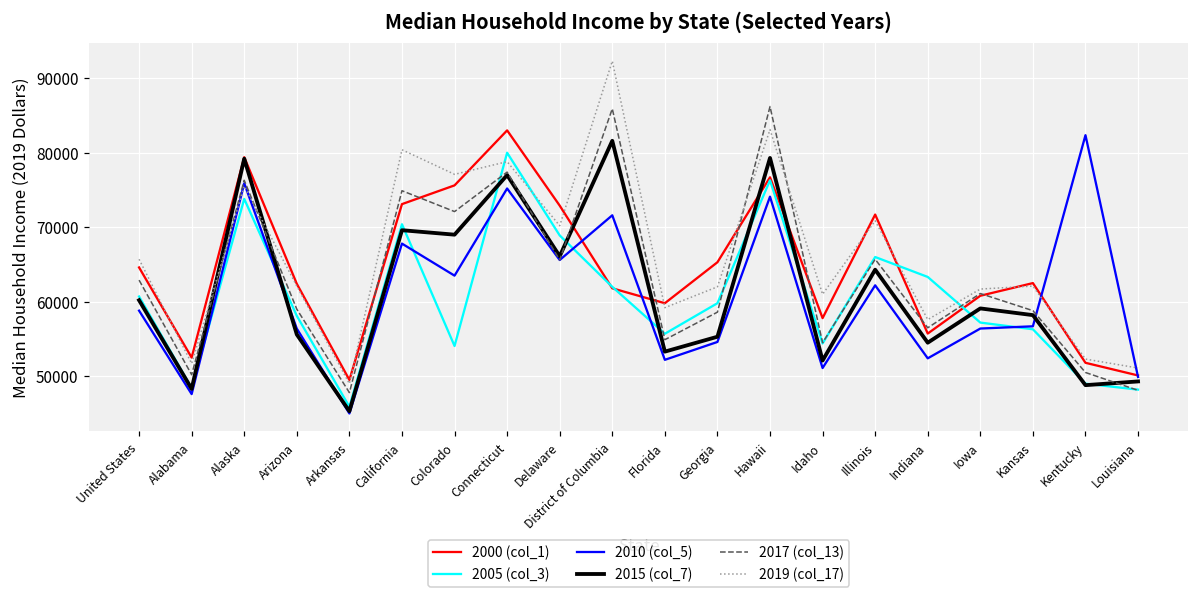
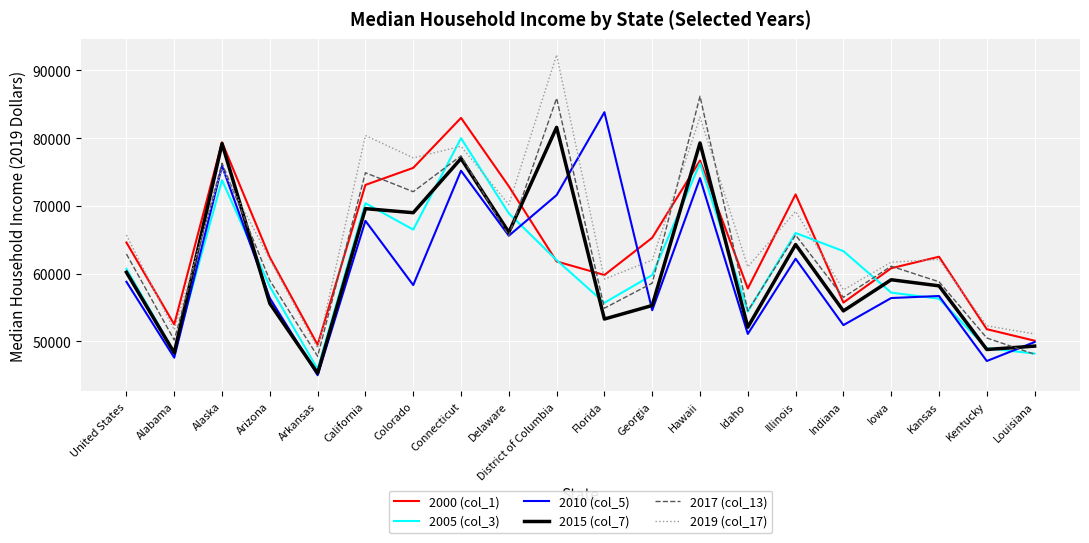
  {
    "2000 (col_1)": {
      "United States": 65000,
      "Alabama": 53000,
      "Arkansas": 50000,
      "California": 73000,
      "Colorado": 76000,
      "Connecticut": 83000,
      "Delaware": 73000,
      "Florida": 60000,
      "Georgia": 65000,
      "Hawaii": 77000,
      "Idaho": 58000,
      "Illinois": 72000,
      "Indiana": 56000,
      "Kansas": 63000,
      "Kentucky": 52000
    },
    "2005 (col_3)": {
      "United States": 61000,
      "Alaska": 74000,
      "Arizona": 58000,
      "Arkansas": 46000,
      "California": 70000,
-     "Colorado": 54000,
+     "Colorado": 67000,
      "Connecticut": 80000,
      "Delaware": 69000,
      "Florida": 56000,
      "Georgia": 60000,
      "Hawaii": 76000,
      "Indiana": 63000,
      "Iowa": 57000,
      "Kansas": 56000
    },
    "2010 (col_5)": {
      "United States": 59000,
      "Alabama": 48000,
      "Alaska": 76000,
      "Arizona": 56000,
      "California": 68000,
-     "Colorado": 64000,
+     "Colorado": 58000,
      "Connecticut": 75000,
      "District of Columbia": 72000,
-     "Florida": 52000,
+     "Florida": 84000,
      "Georgia": 55000,
      "Hawaii": 74000,
      "Idaho": 51000,
      "Illinois": 62000,
      "Indiana": 52000,
      "Iowa": 56000,
      "Kansas": 57000,
-     "Kentucky": 82000
+     "Kentucky": 47000
    },
    "2015 (col_7)": {
      "United States": 60000,
      "Arizona": 56000,
      "California": 70000,
      "Colorado": 69000,
      "Connecticut": 77000,
      "Delaware": 66000,
      "District of Columbia": 82000,
      "Florida": 53000,
      "Georgia": 55000,
      "Hawaii": 79000,
      "Idaho": 52000,
      "Illinois": 64000,
      "Indiana": 55000,
      "Iowa": 59000,
      "Kansas": 58000,
      "Louisiana": 49000
    },
    "2017 (col_13)": {
      "United States": 63000,
      "Alabama": 50000,
      "Alaska": 76000,
      "Arizona": 59000,
      "Arkansas": 48000,
      "California": 75000,
      "Colorado": 72000,
      "Connecticut": 77000,
      "District of Columbia": 86000,
      "Florida": 55000,
      "Georgia": 59000,
      "Hawaii": 86000,
      "Indiana": 57000,
      "Kansas": 59000,
      "Kentucky": 51000
    },
    "2019 (col_17)": {
      "United States": 66000,
      "Alabama": 52000,
      "Alaska": 76000,
      "Arkansas": 49000,
      "California": 80000,
      "Colorado": 77000,
      "Connecticut": 79000,
      "Delaware": 70000,
      "District of Columbia": 92000,
      "Florida": 59000,
      "Georgia": 62000,
      "Hawaii": 83000,
      "Idaho": 61000,
-     "Illinois": 71000,
+     "Illinois": 69000,
      "Indiana": 58000,
      "Iowa": 62000,
      "Kansas": 62000,
      "Kentucky": 52000,
      "Louisiana": 51000
    }
  }
